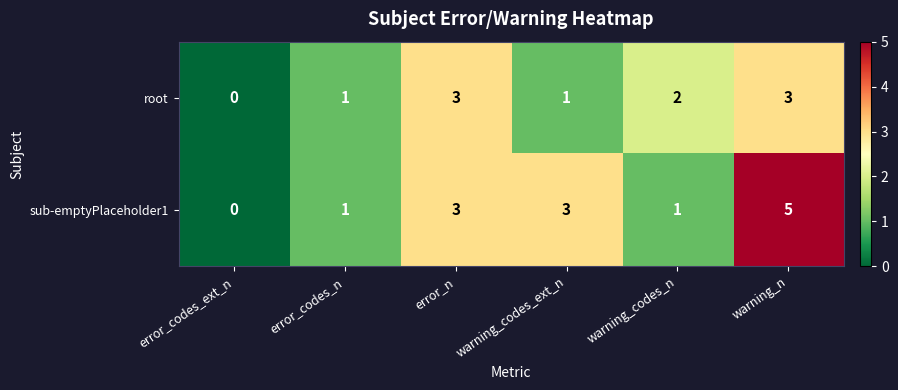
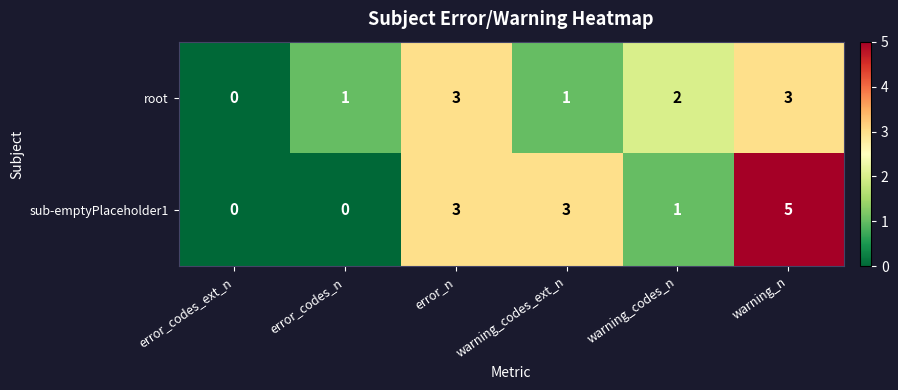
  {
    "root": {
      "error_codes_ext_n": 0,
      "error_codes_n": 1,
      "error_n": 3,
      "warning_codes_ext_n": 1,
      "warning_codes_n": 2,
      "warning_n": 3
    },
    "sub-emptyPlaceholder1": {
      "error_codes_ext_n": 0,
-     "error_codes_n": 1,
+     "error_codes_n": 0,
      "error_n": 3,
      "warning_codes_ext_n": 3,
      "warning_codes_n": 1,
      "warning_n": 5
    }
  }
